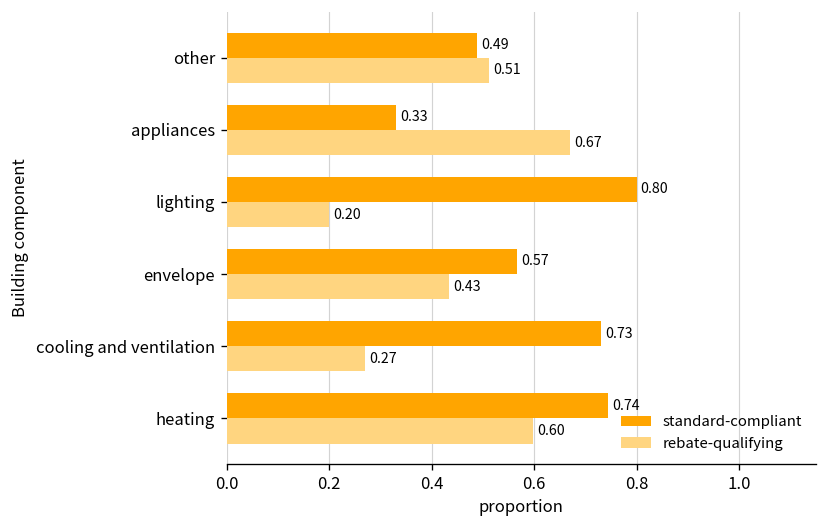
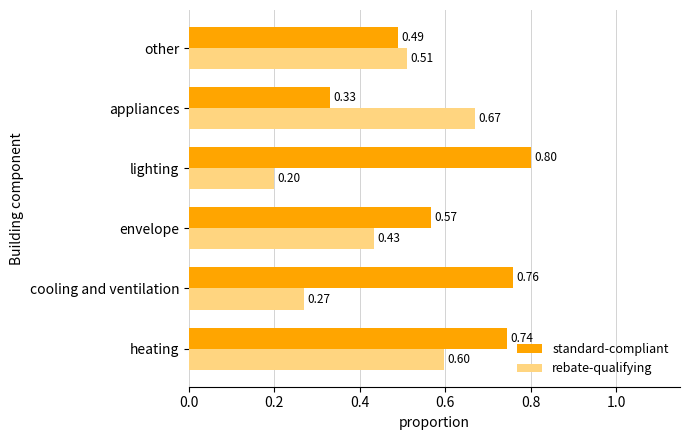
  {
    "standard-compliant": {
      "other": 0.49,
      "appliances": 0.33,
      "lighting": 0.80,
      "envelope": 0.57,
-     "cooling and ventilation": 0.73,
+     "cooling and ventilation": 0.76,
      "heating": 0.74
    },
    "rebate-qualifying": {
      "other": 0.51,
      "appliances": 0.67,
      "lighting": 0.20,
      "envelope": 0.43,
      "cooling and ventilation": 0.27,
      "heating": 0.60
    }
  }
